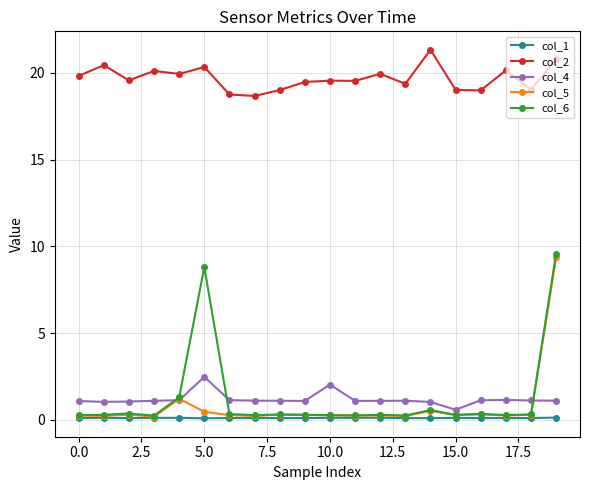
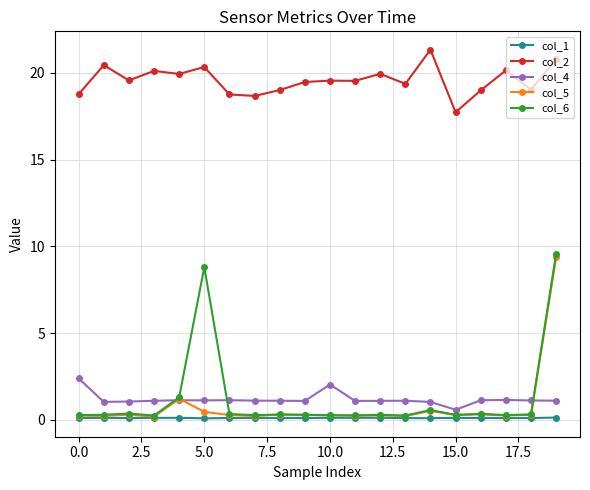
  {
    "col_1": {
      "5.0": 0.1,
      "15.0": 0.1
    },
    "col_2": {
-     "0.0": 19.8,
+     "0.0": 18.8,
      "5.0": 20.3,
      "10.0": 19.6,
-     "15.0": 19.0
+     "15.0": 17.7
    },
    "col_4": {
-     "0.0": 1.1,
-     "5.0": 2.5,
+     "0.0": 2.4,
+     "5.0": 1.1,
      "10.0": 2.0,
      "15.0": 0.6
    },
    "col_5": {
      "5.0": 0.5
    },
    "col_6": {
      "5.0": 8.8
    }
  }
